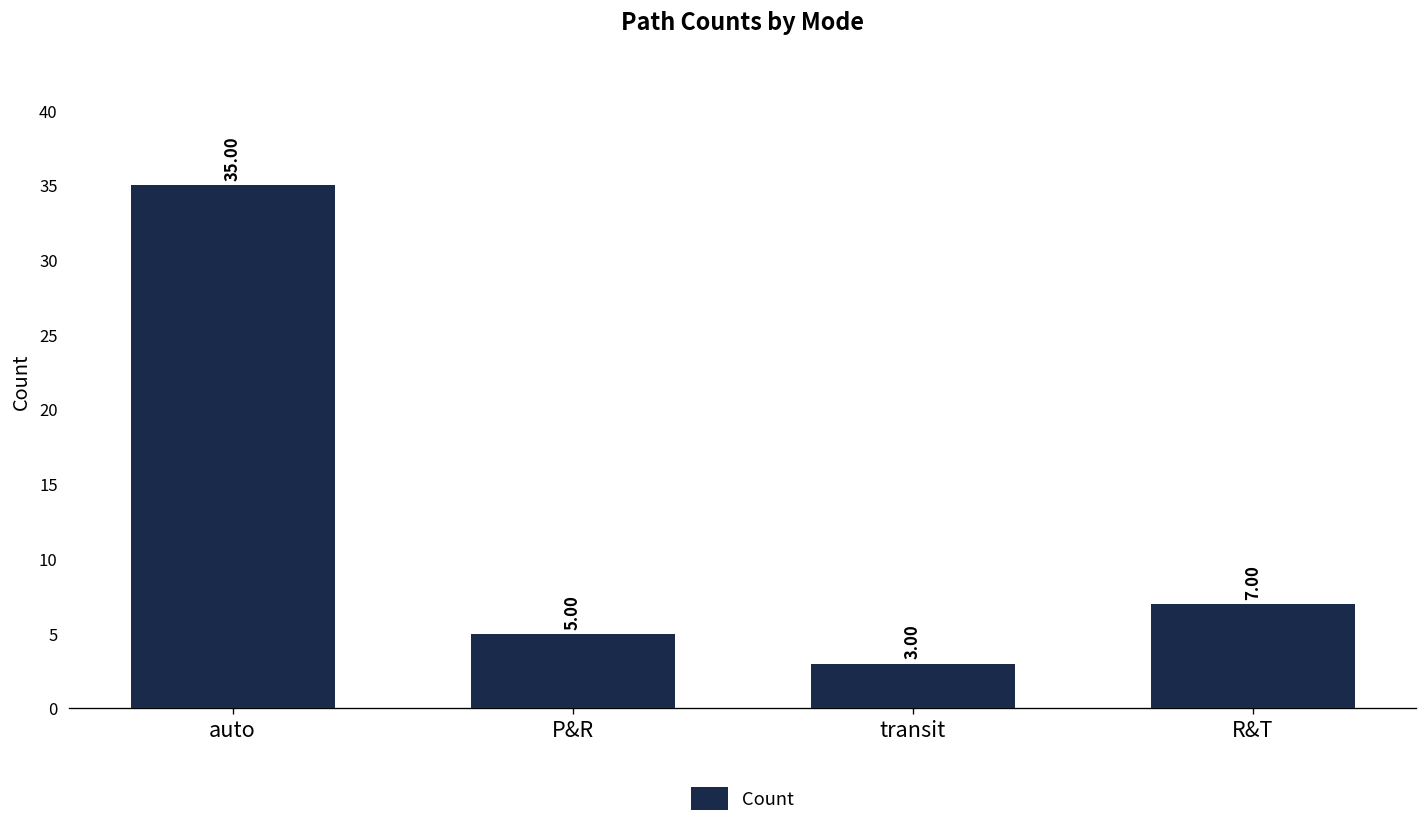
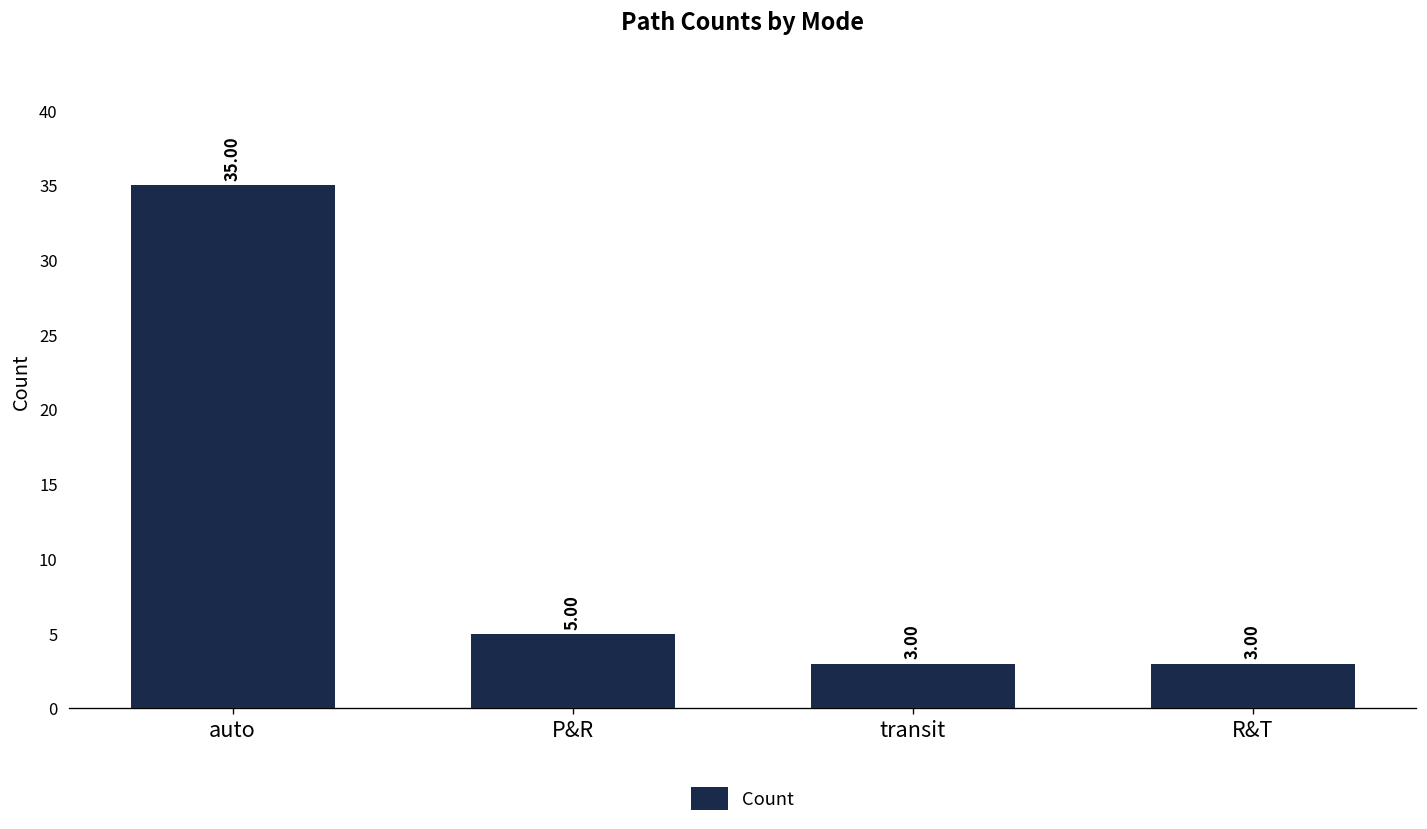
  {
    "auto": 35.00,
    "P&R": 5.00,
    "transit": 3.00,
-   "R&T": 7.00
+   "R&T": 3.00
  }
